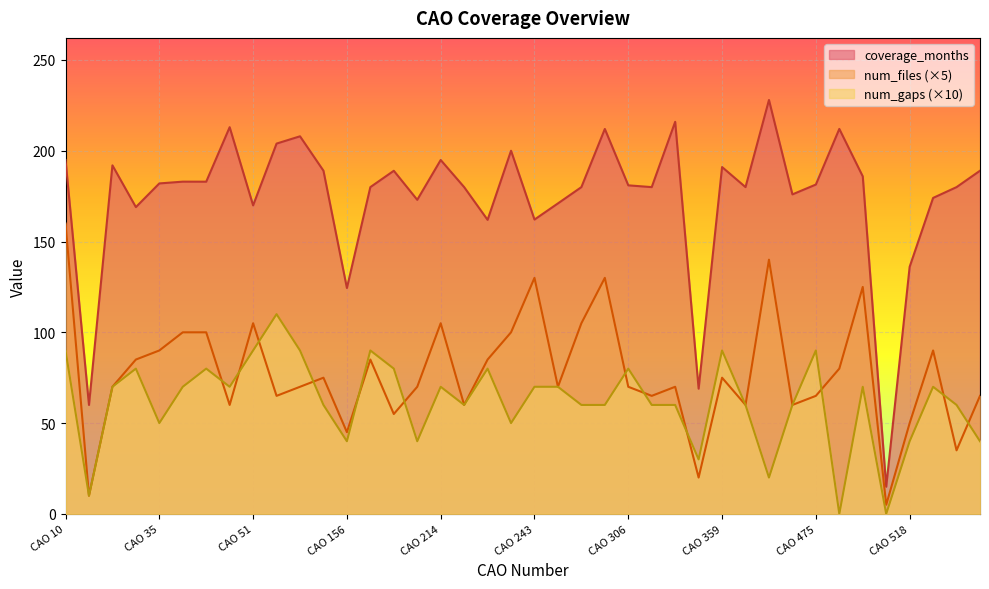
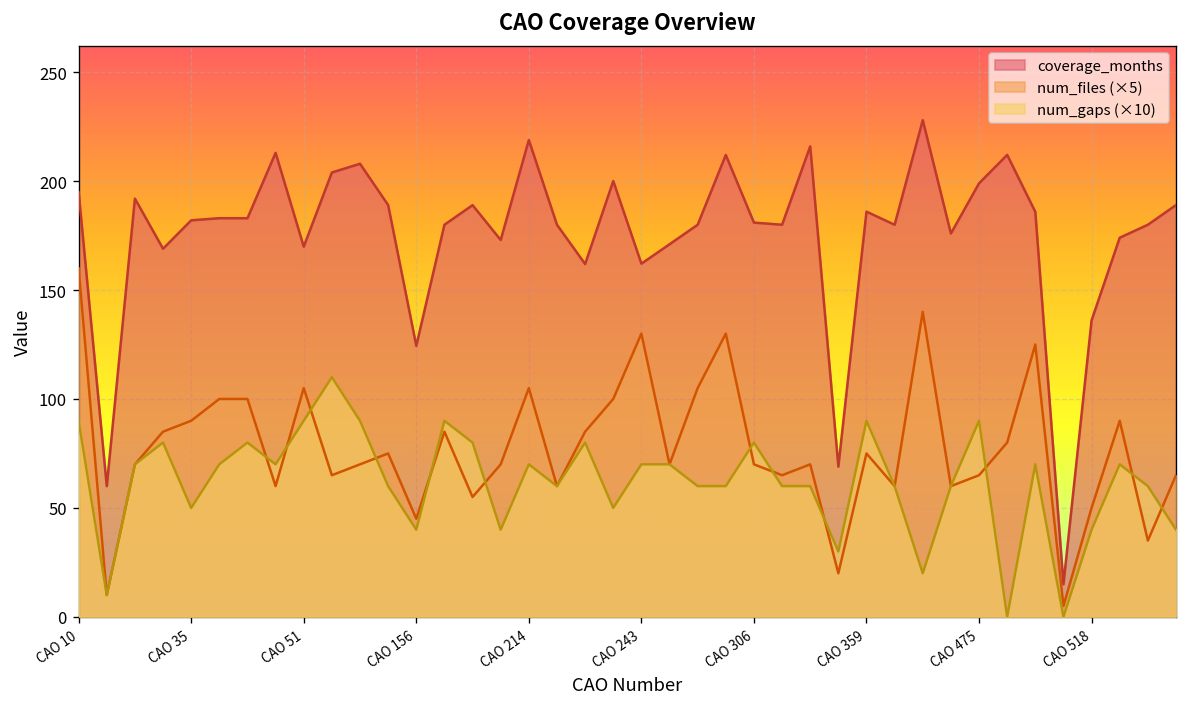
  {
    "coverage_months": {
      "CAO 10": 195,
      "CAO 35": 182,
      "CAO 51": 170,
      "CAO 156": 124,
-     "CAO 214": 195,
+     "CAO 214": 219,
      "CAO 243": 162,
      "CAO 306": 181,
-     "CAO 359": 191,
-     "CAO 475": 181,
+     "CAO 359": 186,
+     "CAO 475": 199,
      "CAO 518": 136
    }
  }
